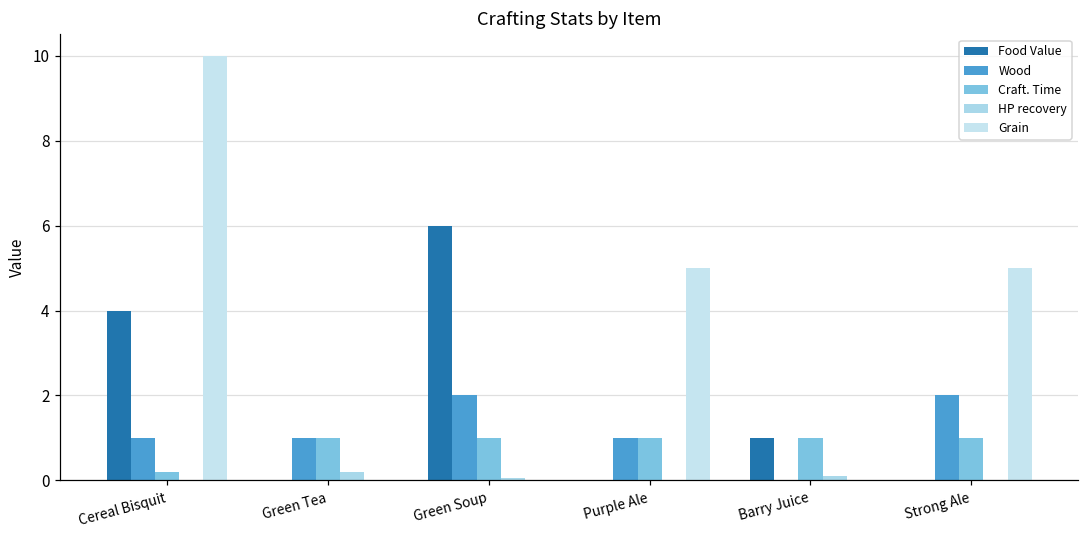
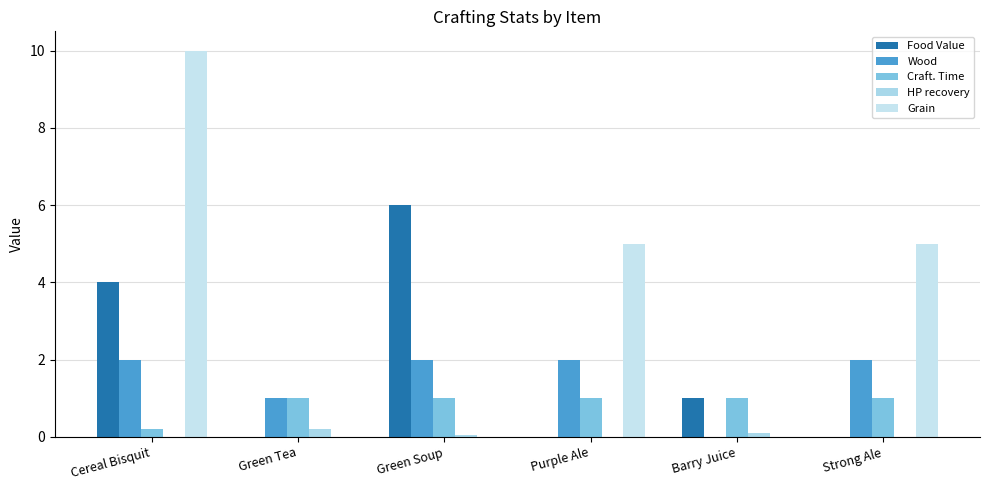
  {
    "Food Value": {
      "Cereal Bisquit": 4,
      "Green Tea": 0,
      "Green Soup": 6,
      "Purple Ale": 0,
      "Barry Juice": 1,
      "Strong Ale": 0
    },
    "Wood": {
-     "Cereal Bisquit": 1,
+     "Cereal Bisquit": 2,
      "Green Tea": 1,
      "Green Soup": 2,
-     "Purple Ale": 1,
+     "Purple Ale": 2,
      "Barry Juice": 0,
      "Strong Ale": 2
    }
  }
